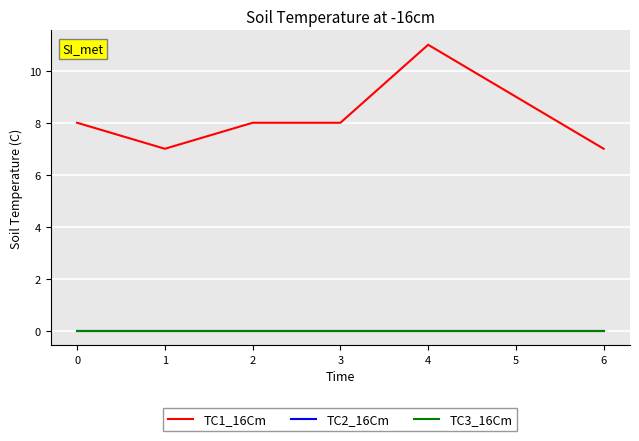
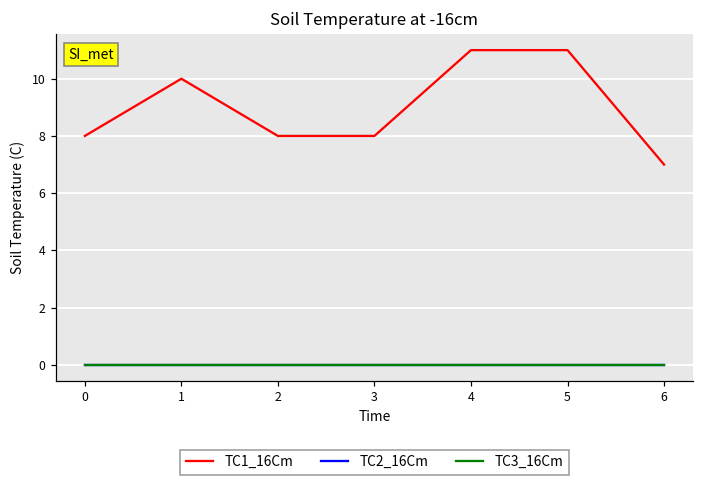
  {
    "TC1_16Cm": {
      "0": 8,
-     "1": 7,
+     "1": 10,
      "2": 8,
      "3": 8,
      "4": 11,
-     "5": 9,
+     "5": 11,
      "6": 7
    },
    "TC3_16Cm": {
      "0": 0,
      "1": 0,
      "2": 0,
      "3": 0,
      "4": 0,
      "5": 0,
      "6": 0
    }
  }
